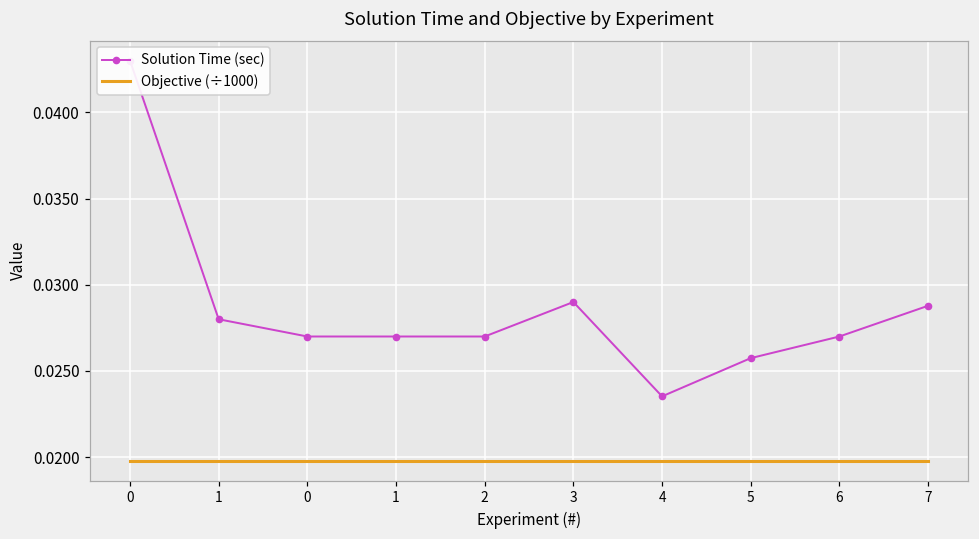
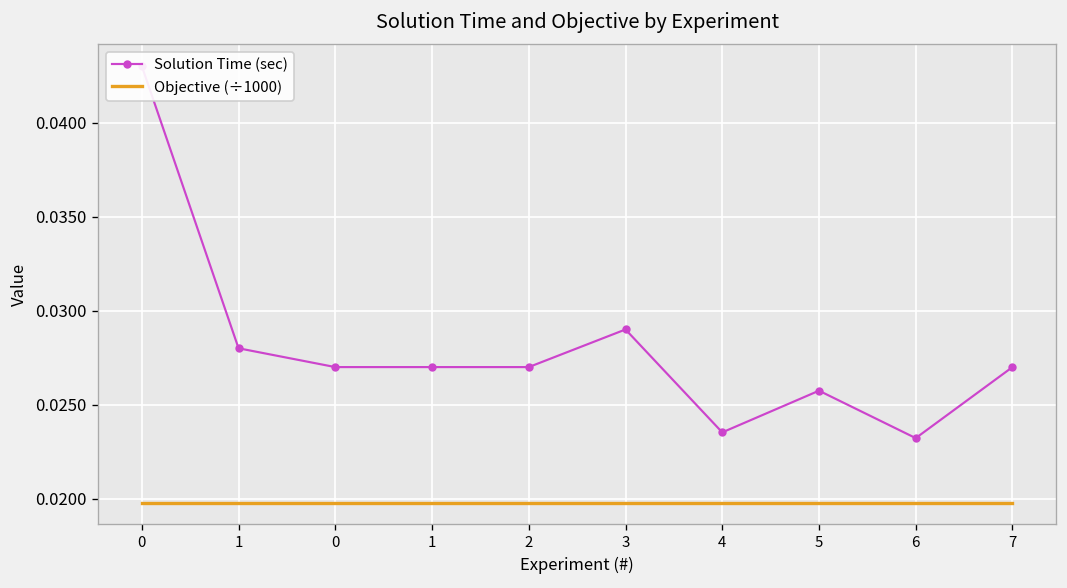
  {
    "Solution Time (sec)": {
      "2": 0.0270,
      "3": 0.0290,
      "4": 0.0235,
      "5": 0.0257,
-     "6": 0.0270,
-     "7": 0.0288
+     "6": 0.0232,
+     "7": 0.0270
    },
    "Objective (÷1000)": {
      "2": 0.0198,
      "3": 0.0198,
      "4": 0.0198,
      "5": 0.0198,
      "6": 0.0198,
      "7": 0.0198
    }
  }
